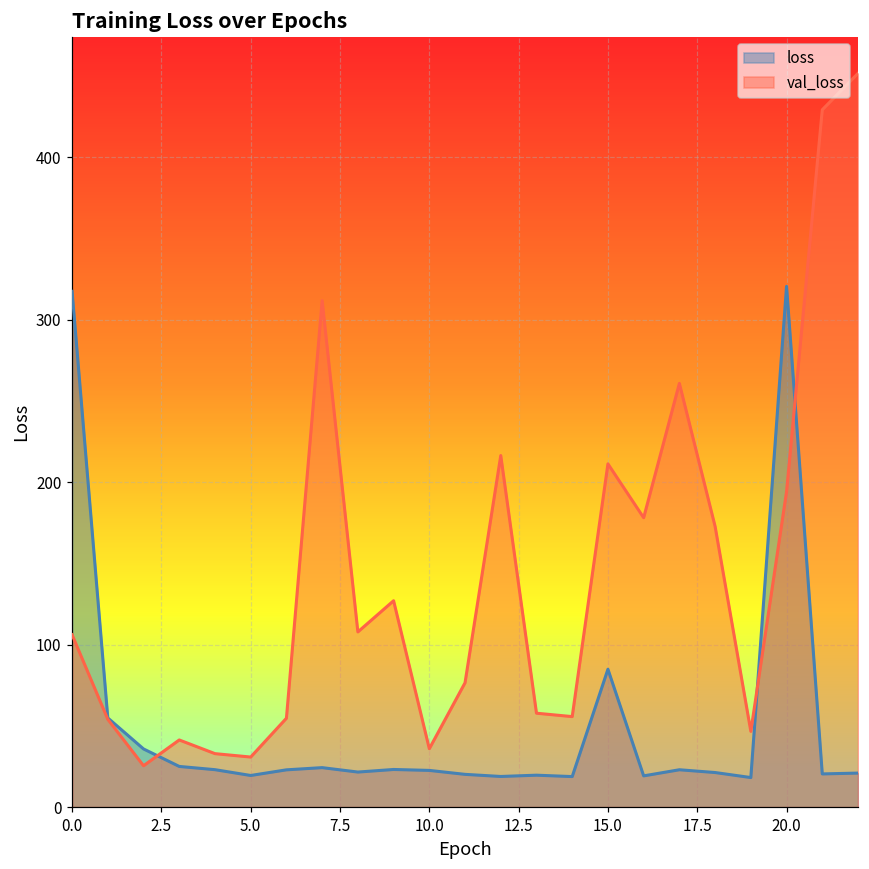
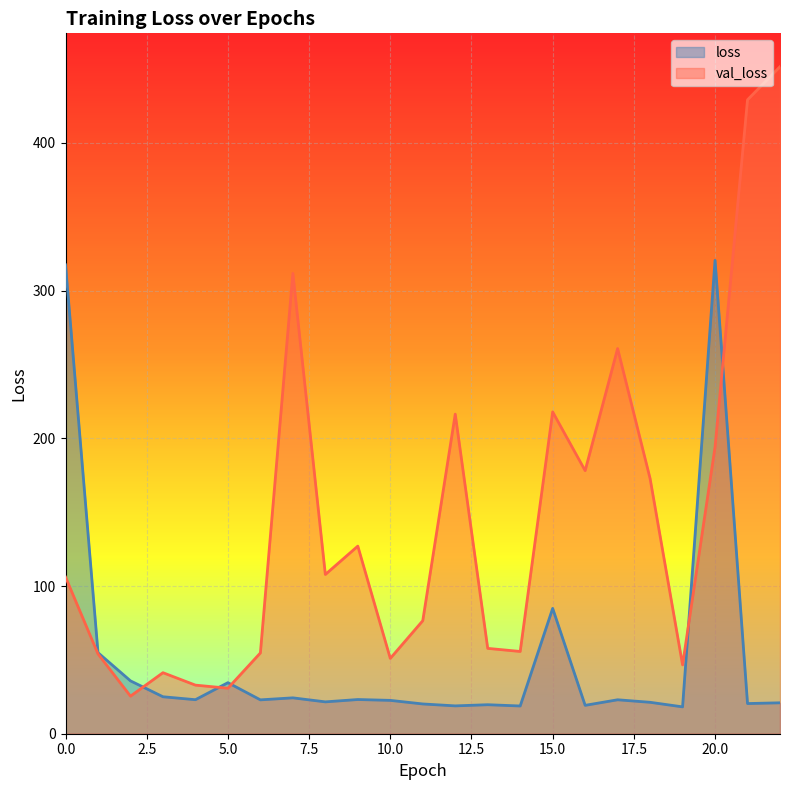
  {
    "loss": {
      "0.0": 317,
-     "5.0": 19,
+     "5.0": 35,
      "10.0": 23,
      "15.0": 85,
      "20.0": 321
    },
    "val_loss": {
      "0.0": 106,
      "5.0": 31,
-     "10.0": 36,
-     "15.0": 211,
+     "10.0": 51,
+     "15.0": 218,
      "20.0": 194
    }
  }
